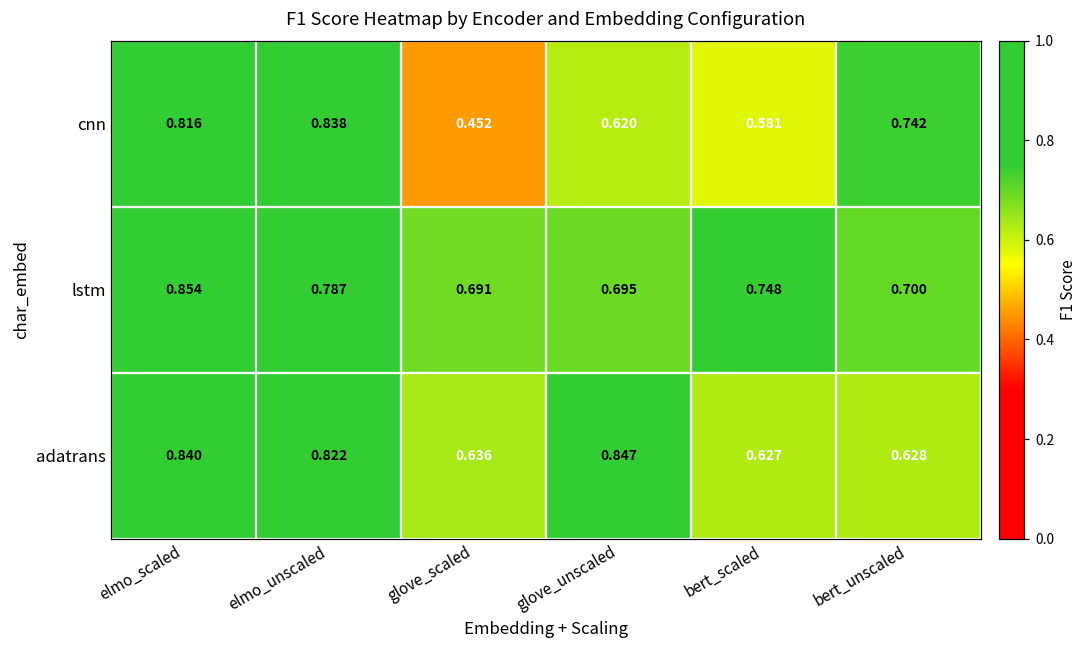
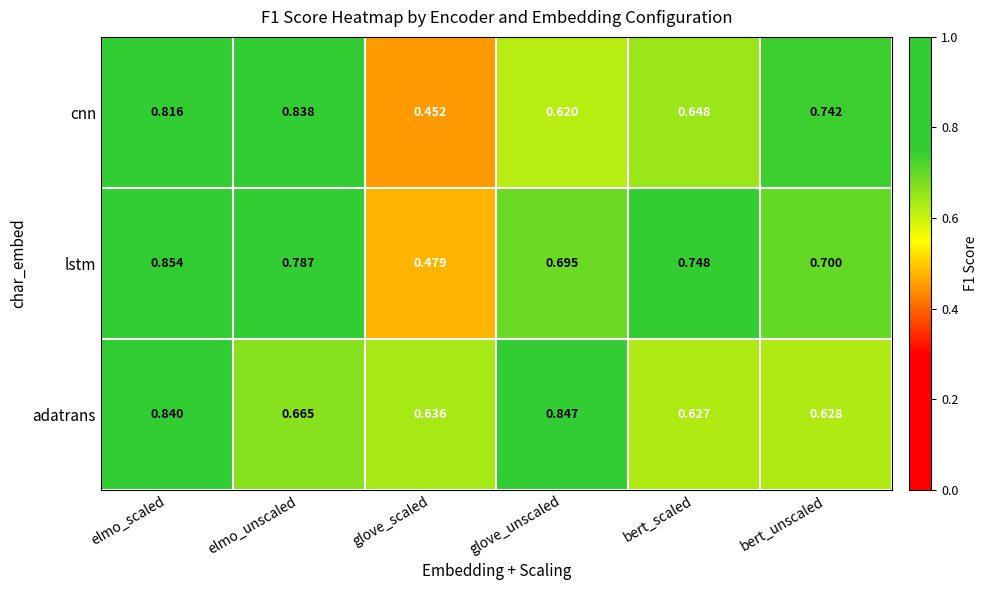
  {
    "cnn": {
      "elmo_scaled": 0.816,
      "elmo_unscaled": 0.838,
      "glove_scaled": 0.452,
      "glove_unscaled": 0.620,
-     "bert_scaled": 0.581,
+     "bert_scaled": 0.648,
      "bert_unscaled": 0.742
    },
    "lstm": {
      "elmo_scaled": 0.854,
      "elmo_unscaled": 0.787,
-     "glove_scaled": 0.691,
+     "glove_scaled": 0.479,
      "glove_unscaled": 0.695,
      "bert_scaled": 0.748,
      "bert_unscaled": 0.700
    },
    "adatrans": {
      "elmo_scaled": 0.840,
-     "elmo_unscaled": 0.822,
+     "elmo_unscaled": 0.665,
      "glove_scaled": 0.636,
      "glove_unscaled": 0.847,
      "bert_scaled": 0.627,
      "bert_unscaled": 0.628
    }
  }
